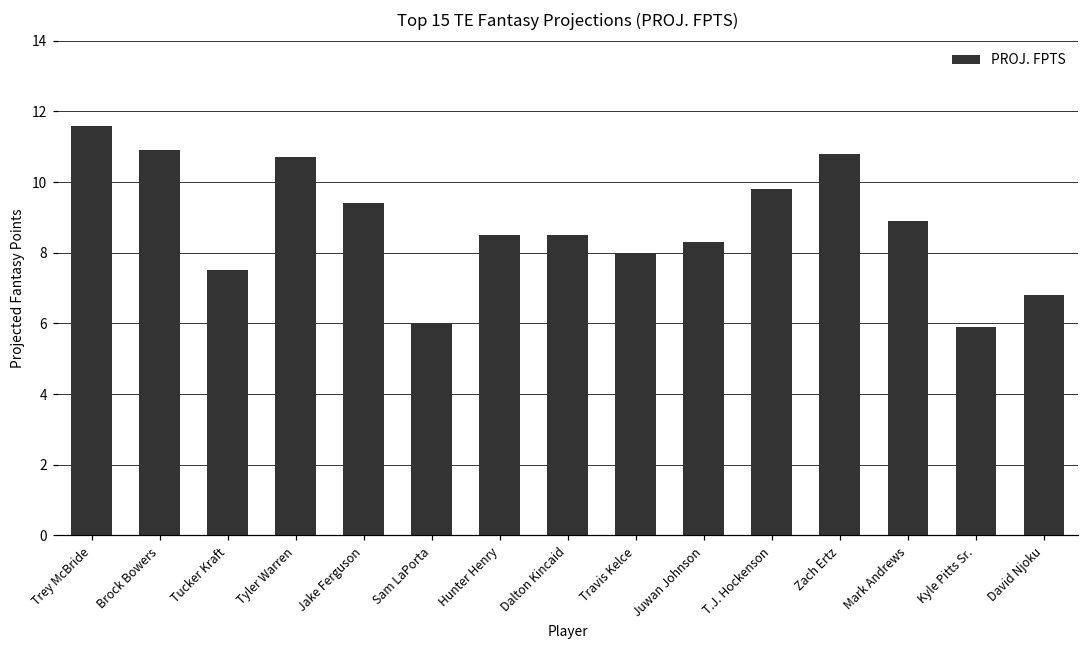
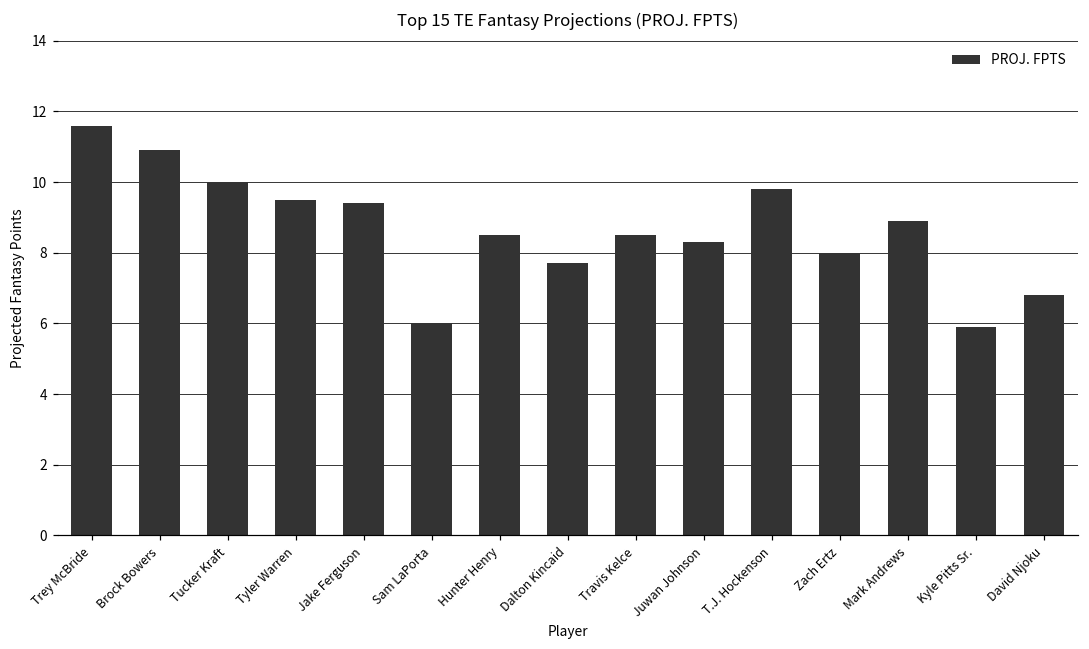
  {
    "Trey McBride": 11.6,
    "Brock Bowers": 10.9,
-   "Tucker Kraft": 7.5,
-   "Tyler Warren": 10.7,
+   "Tucker Kraft": 10.0,
+   "Tyler Warren": 9.5,
    "Jake Ferguson": 9.4,
    "Sam LaPorta": 6.0,
    "Hunter Henry": 8.5,
-   "Dalton Kincaid": 8.5,
-   "Travis Kelce": 8.0,
+   "Dalton Kincaid": 7.7,
+   "Travis Kelce": 8.5,
    "Juwan Johnson": 8.3,
    "T.J. Hockenson": 9.8,
-   "Zach Ertz": 10.8,
+   "Zach Ertz": 8.0,
    "Mark Andrews": 8.9,
    "Kyle Pitts Sr.": 5.9,
    "David Njoku": 6.8
  }
